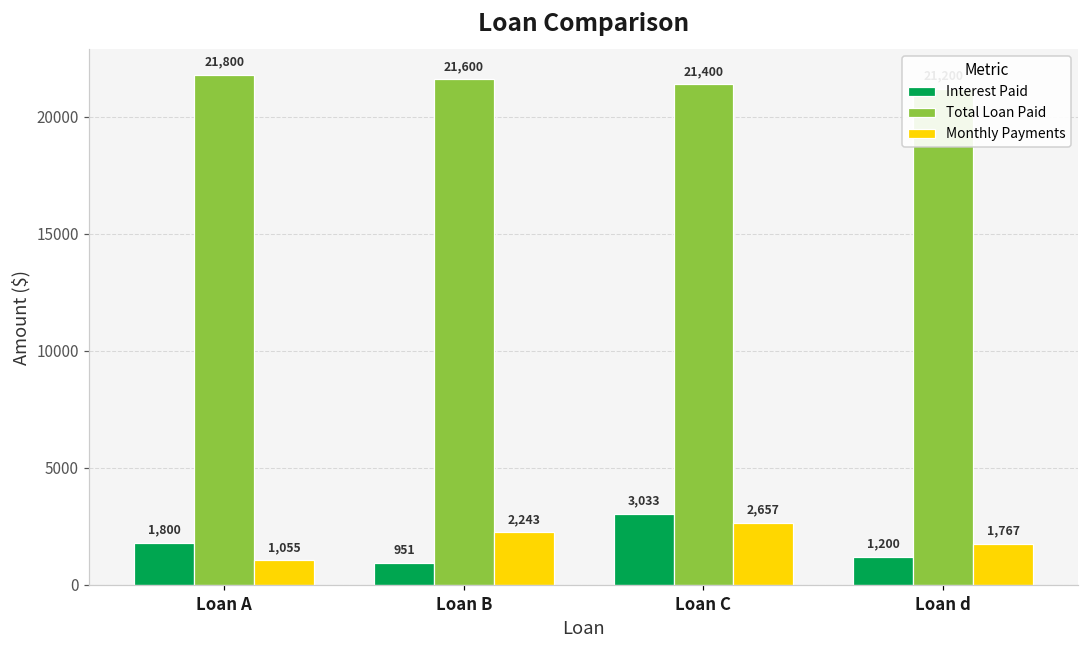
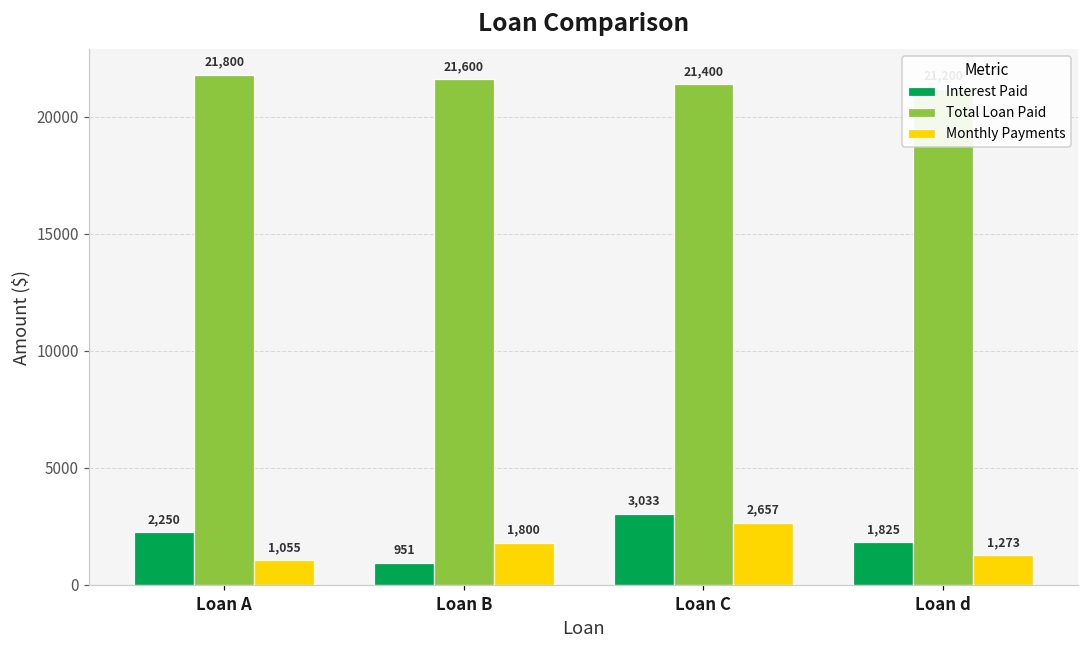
  {
    "Interest Paid": {
-     "Loan A": "1,800",
+     "Loan A": "2,250",
      "Loan B": "951",
      "Loan C": "3,033",
-     "Loan d": "1,200"
+     "Loan d": "1,825"
    },
    "Total Loan Paid": {
      "Loan A": "21,800",
      "Loan B": "21,600",
      "Loan C": "21,400"
    },
    "Monthly Payments": {
      "Loan A": "1,055",
-     "Loan B": "2,243",
+     "Loan B": "1,800",
      "Loan C": "2,657",
-     "Loan d": "1,767"
+     "Loan d": "1,273"
    }
  }
